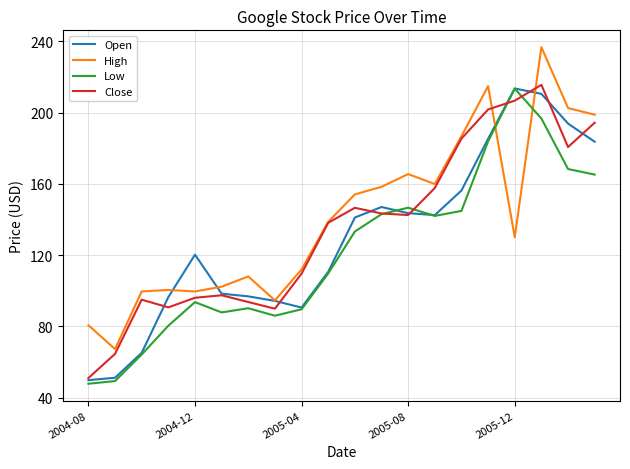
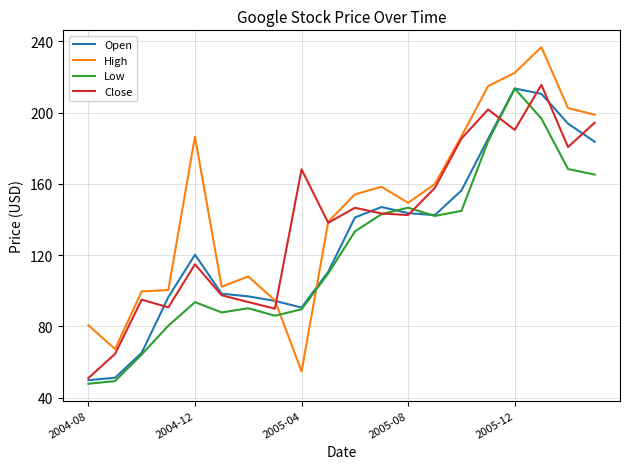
  {
    "Open": {
      "2004-12": 120
    },
    "High": {
      "2004-08": 81,
-     "2004-12": 100,
-     "2005-04": 112,
-     "2005-08": 165,
-     "2005-12": 130
+     "2004-12": 186,
+     "2005-04": 55,
+     "2005-08": 149,
+     "2005-12": 222
    },
    "Low": {
      "2004-08": 48,
      "2004-12": 94,
      "2005-08": 147
    },
    "Close": {
-     "2004-12": 96,
-     "2005-04": 110,
-     "2005-12": 207
+     "2004-12": 115,
+     "2005-04": 168,
+     "2005-12": 190
    }
  }
